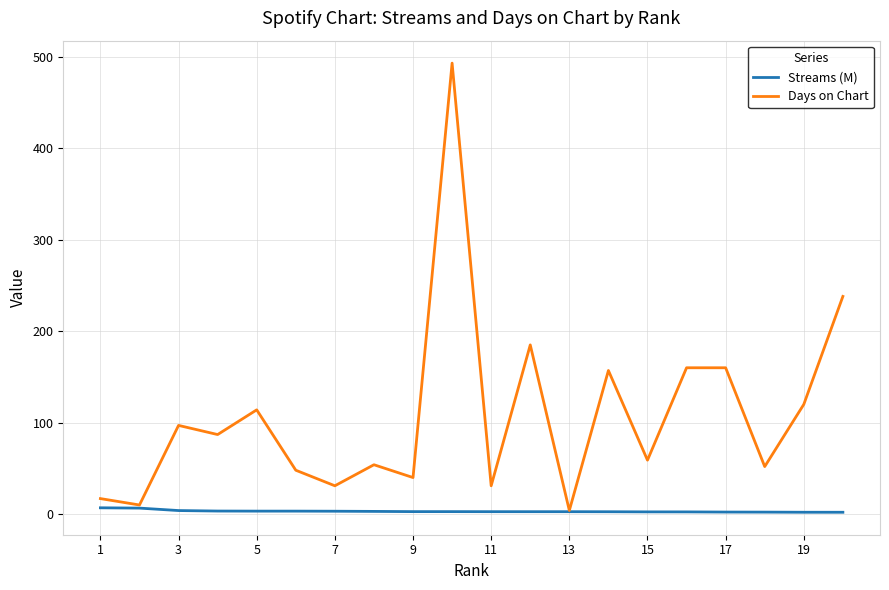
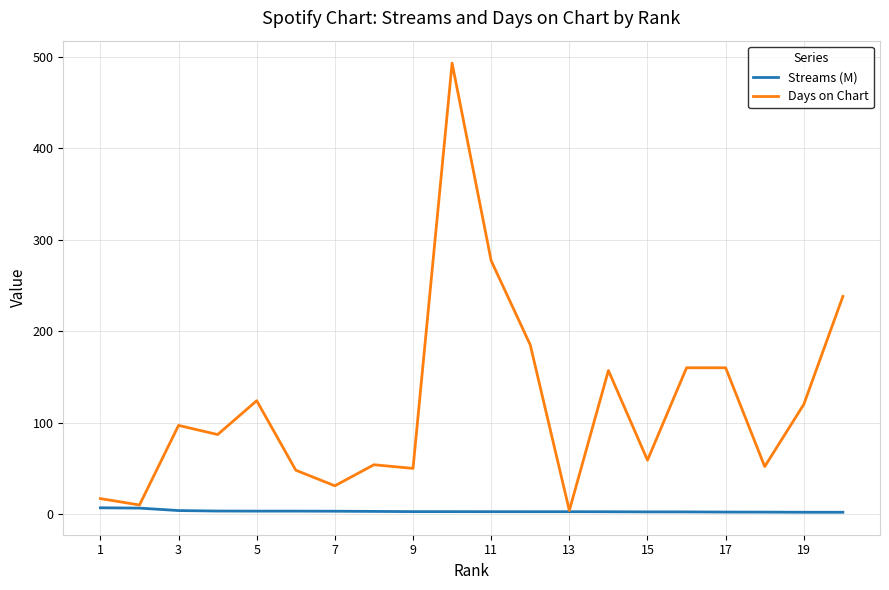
  {
    "Streams (M)": {
      "1": 10,
      "3": 0,
      "5": 0,
      "7": 0,
      "9": 0,
      "11": 0,
      "15": 0,
      "17": 0,
      "19": 0
    },
    "Days on Chart": {
      "1": 20,
      "3": 100,
-     "5": 110,
+     "5": 120,
      "7": 30,
-     "9": 40,
-     "11": 30,
+     "9": 50,
+     "11": 280,
      "15": 60,
      "17": 160,
      "19": 120
    }
  }
